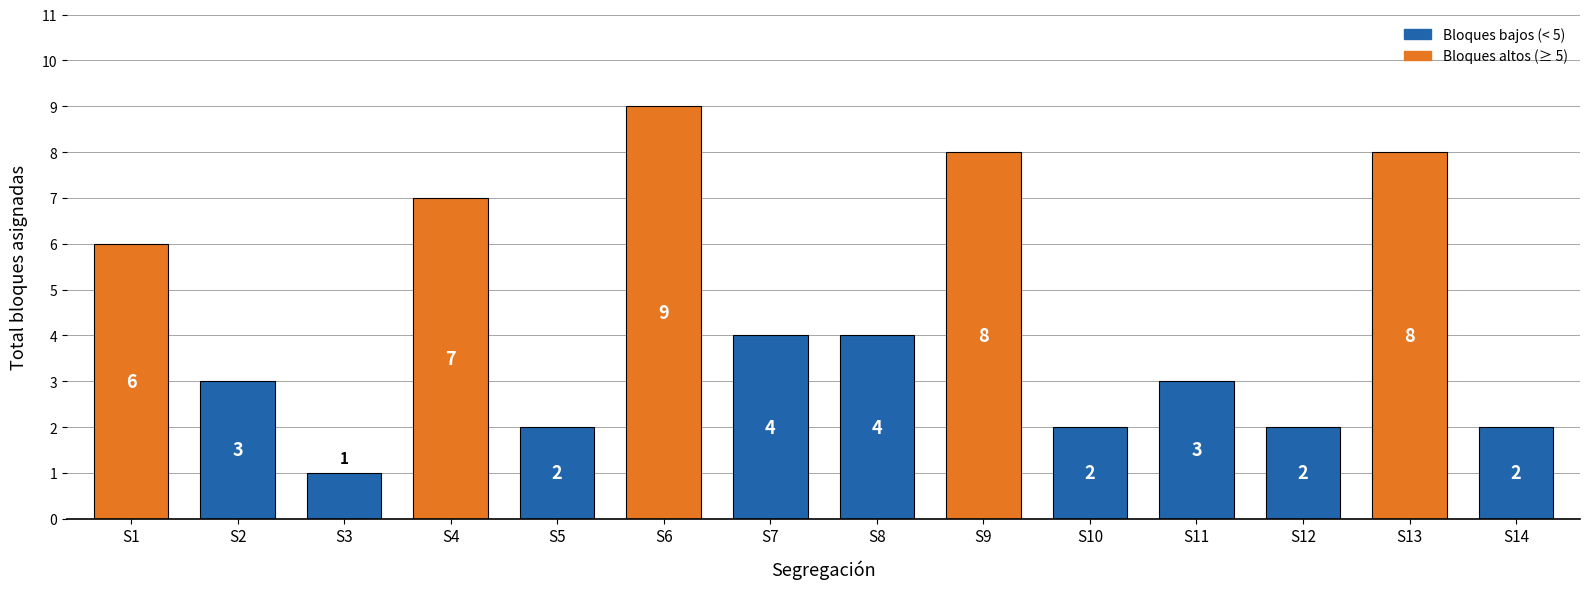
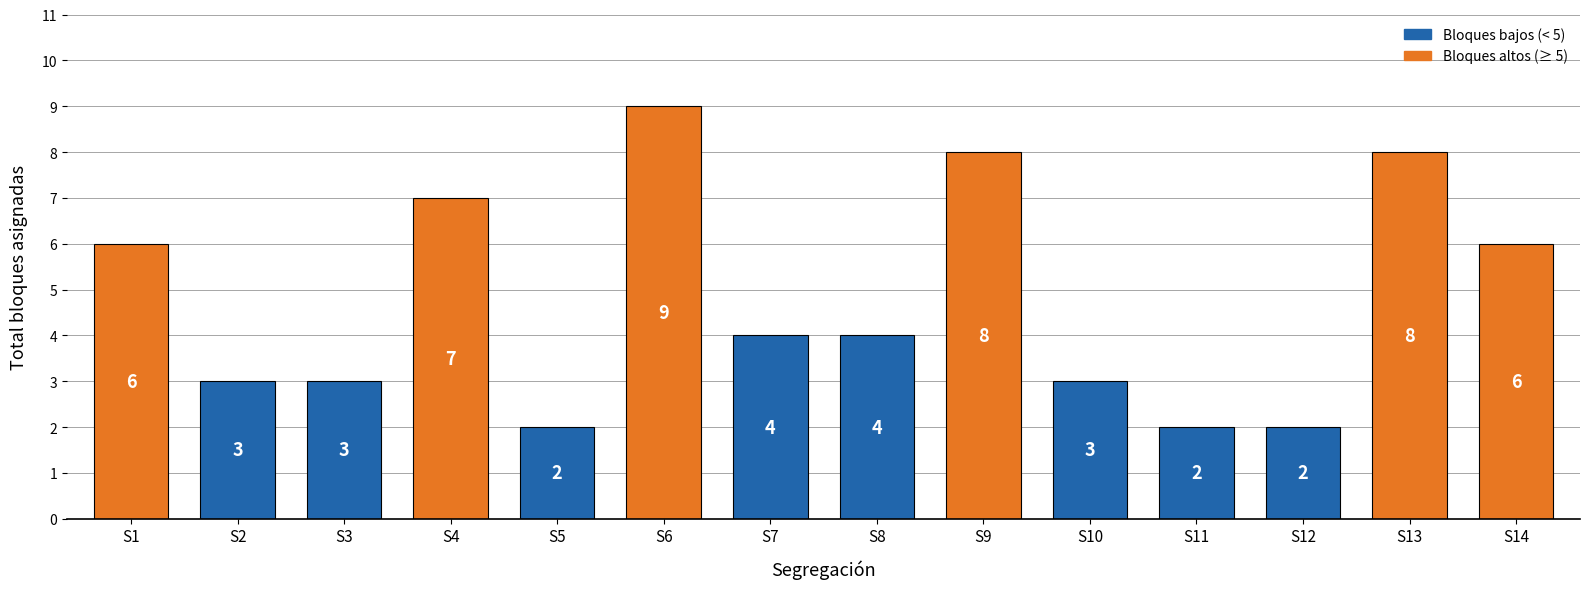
  {
    "S1": 6,
    "S2": 3,
-   "S3": 1,
+   "S3": 3,
    "S4": 7,
    "S5": 2,
    "S6": 9,
    "S7": 4,
    "S8": 4,
    "S9": 8,
-   "S10": 2,
-   "S11": 3,
+   "S10": 3,
+   "S11": 2,
    "S12": 2,
    "S13": 8,
-   "S14": 2
+   "S14": 6
  }
